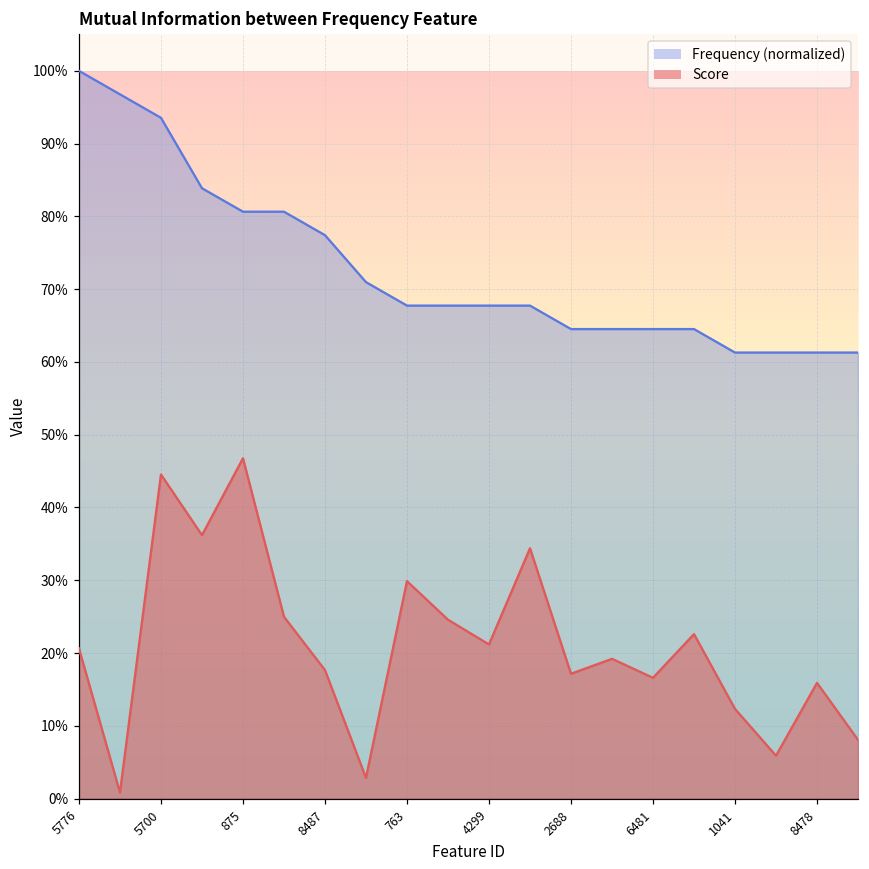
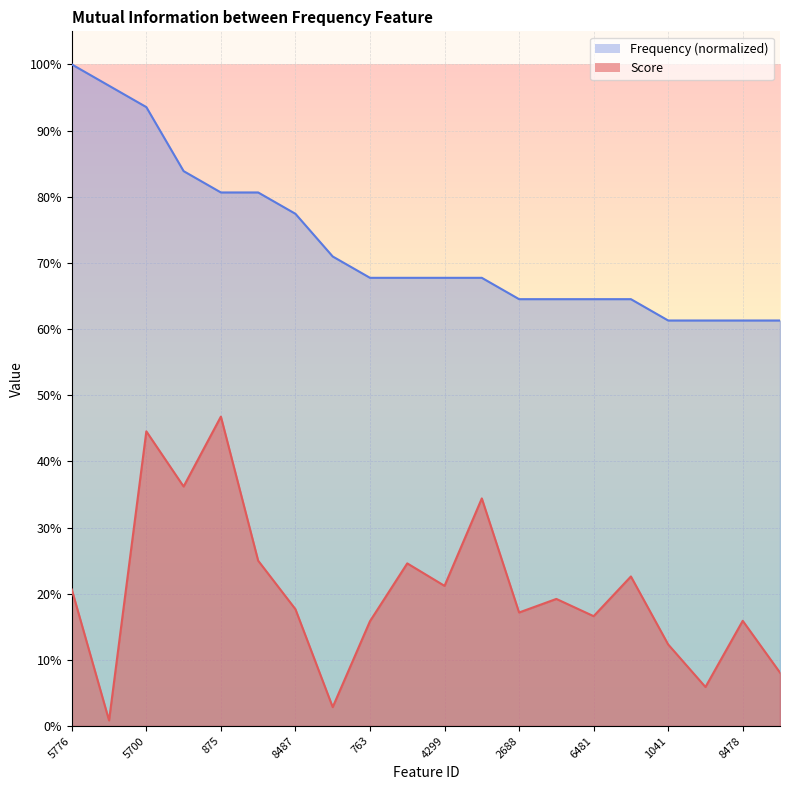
  {
    "Score": {
      "5776": "21%",
      "5700": "45%",
      "875": "47%",
      "8487": "18%",
-     "763": "30%",
+     "763": "16%",
      "4299": "21%",
      "2688": "17%",
      "6481": "17%",
      "1041": "12%",
      "8478": "16%"
    }
  }
